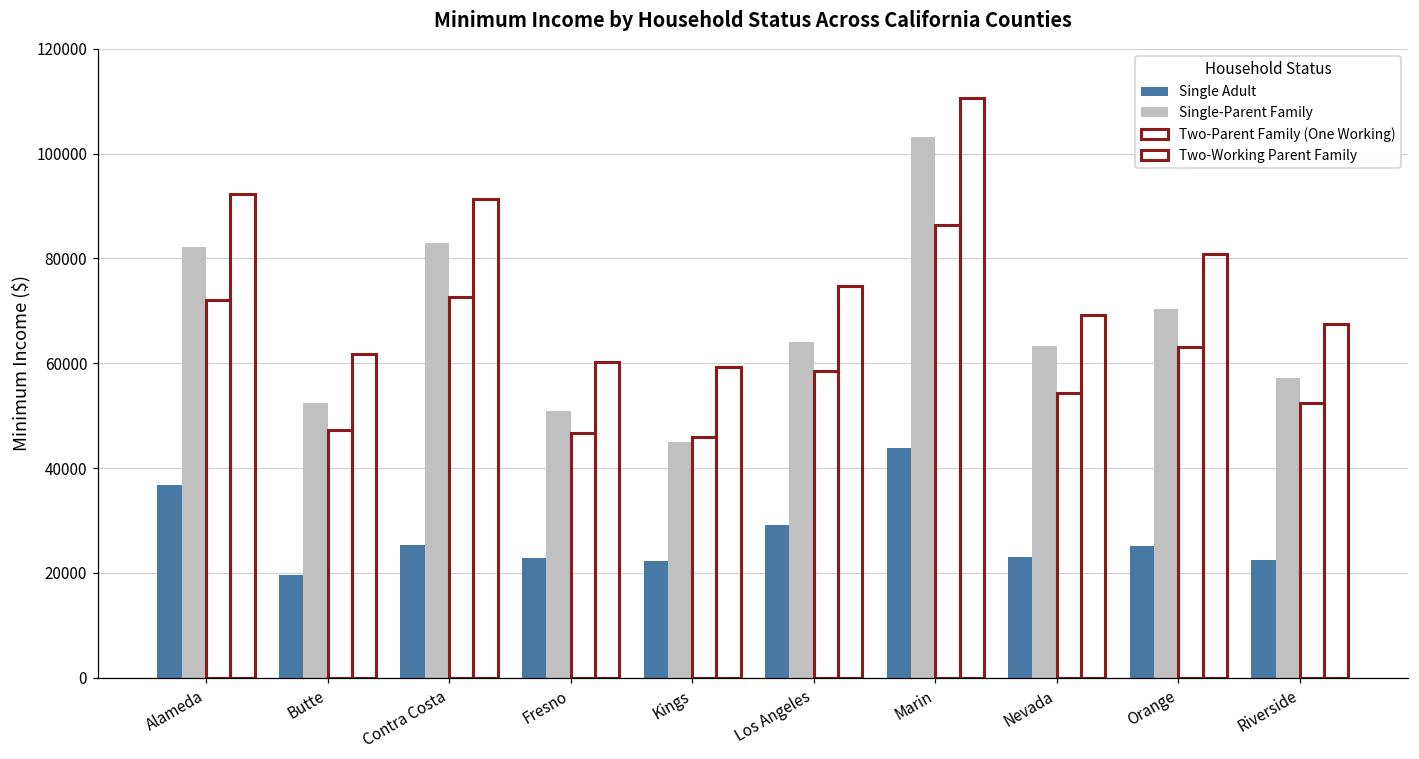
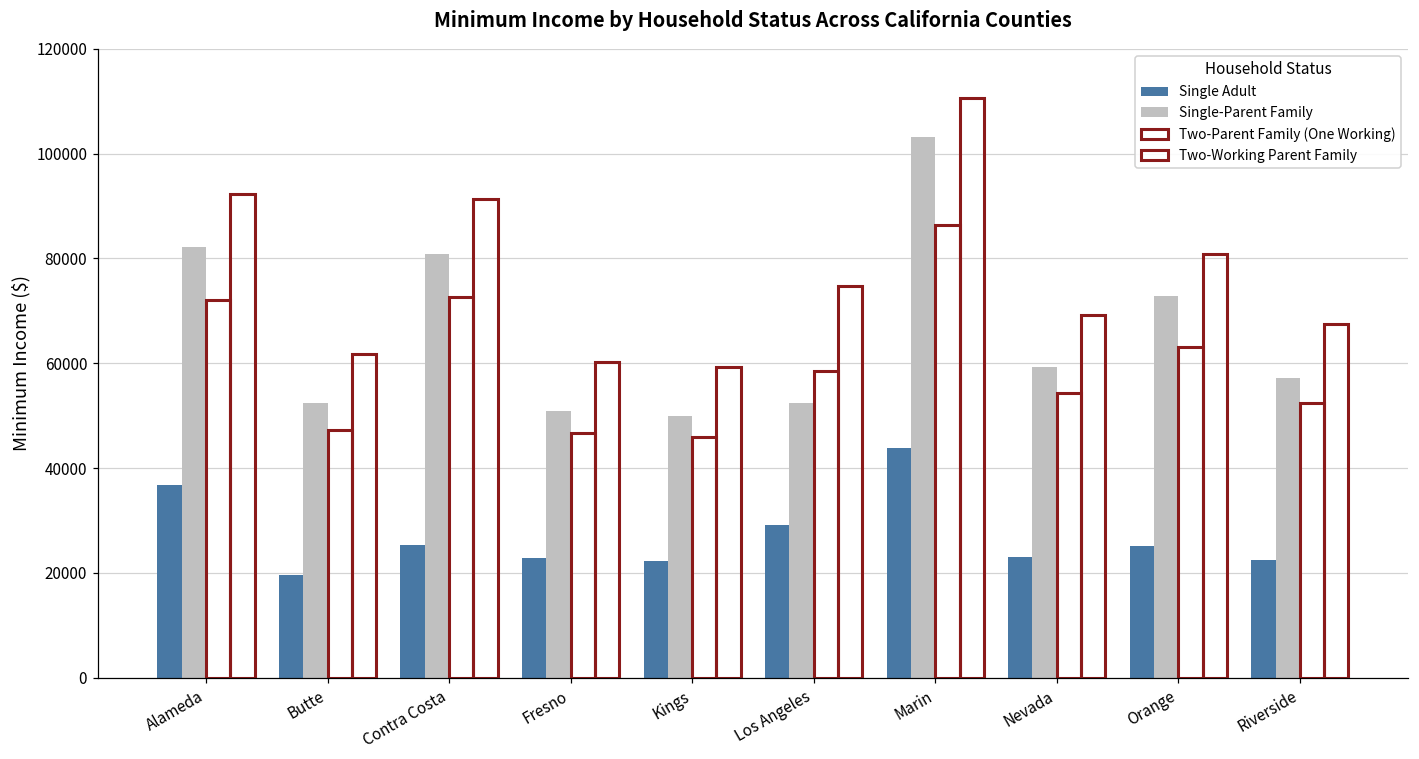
  {
    "Single Adult": {
      "Alameda": 37000,
      "Butte": 20000,
      "Contra Costa": 25000,
      "Fresno": 23000,
      "Kings": 22000,
      "Los Angeles": 29000,
      "Marin": 44000,
      "Nevada": 23000,
      "Orange": 25000,
      "Riverside": 23000
    },
    "Single-Parent Family": {
      "Alameda": 82000,
      "Butte": 52000,
-     "Contra Costa": 83000,
+     "Contra Costa": 81000,
      "Fresno": 51000,
-     "Kings": 45000,
-     "Los Angeles": 64000,
+     "Kings": 50000,
+     "Los Angeles": 52000,
      "Marin": 103000,
-     "Nevada": 63000,
-     "Orange": 70000,
+     "Nevada": 59000,
+     "Orange": 73000,
      "Riverside": 57000
    }
  }
